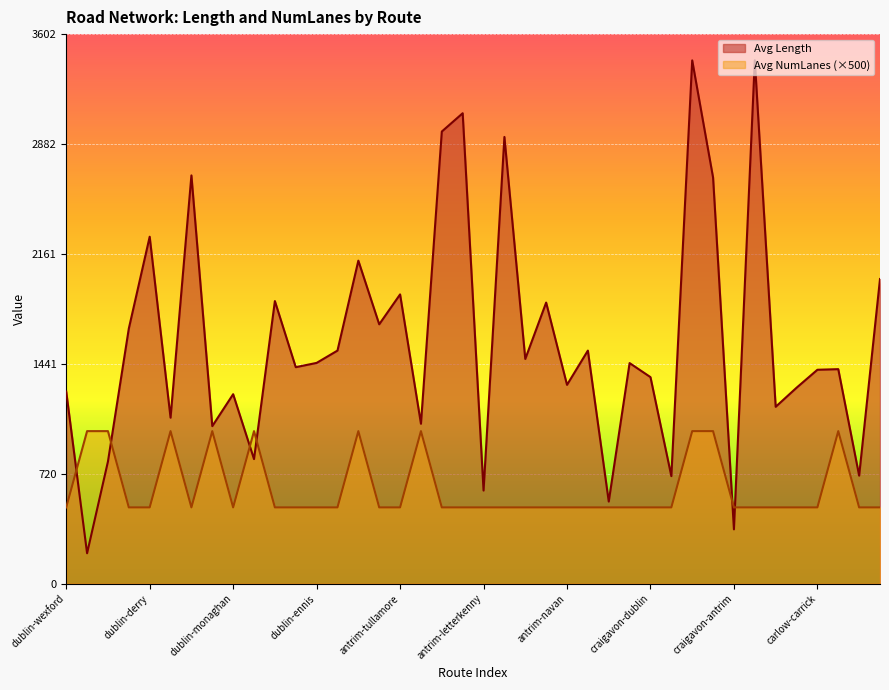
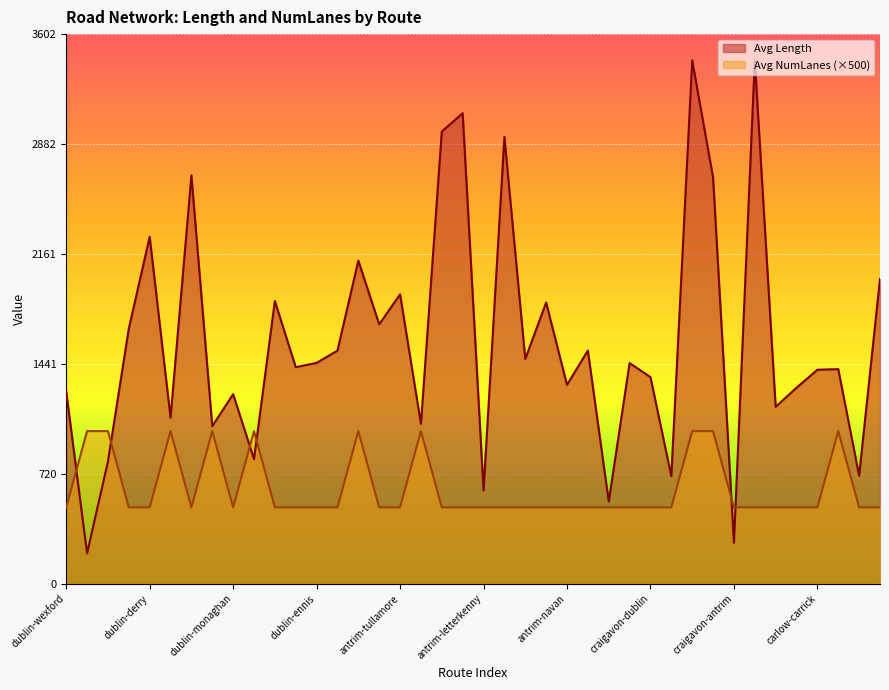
  {
    "Avg Length": {
      "dublin-wexford": 1260,
      "dublin-derry": 2270,
      "dublin-monaghan": 1240,
      "dublin-ennis": 1450,
      "antrim-tullamore": 1900,
      "antrim-letterkenny": 610,
      "antrim-navan": 1300,
      "craigavon-dublin": 1350,
-     "craigavon-antrim": 360,
+     "craigavon-antrim": 270,
      "carlow-carrick": 1400
    },
    "Avg NumLanes (×500)": {
      "dublin-wexford": 500,
      "dublin-derry": 500,
      "dublin-monaghan": 500,
      "dublin-ennis": 500,
      "antrim-tullamore": 500,
      "antrim-letterkenny": 500,
      "antrim-navan": 500,
      "craigavon-dublin": 500,
      "craigavon-antrim": 500,
      "carlow-carrick": 500
    }
  }
